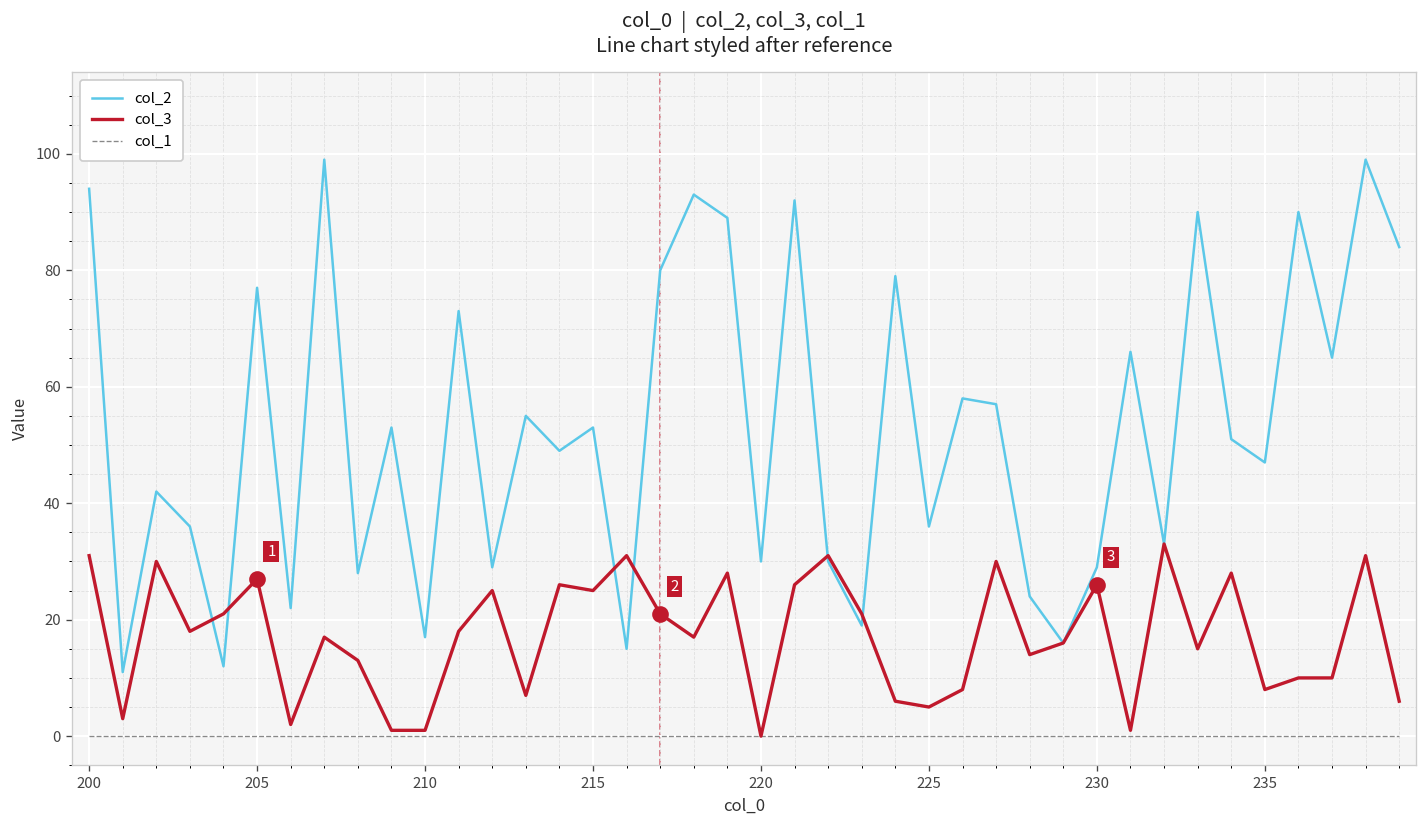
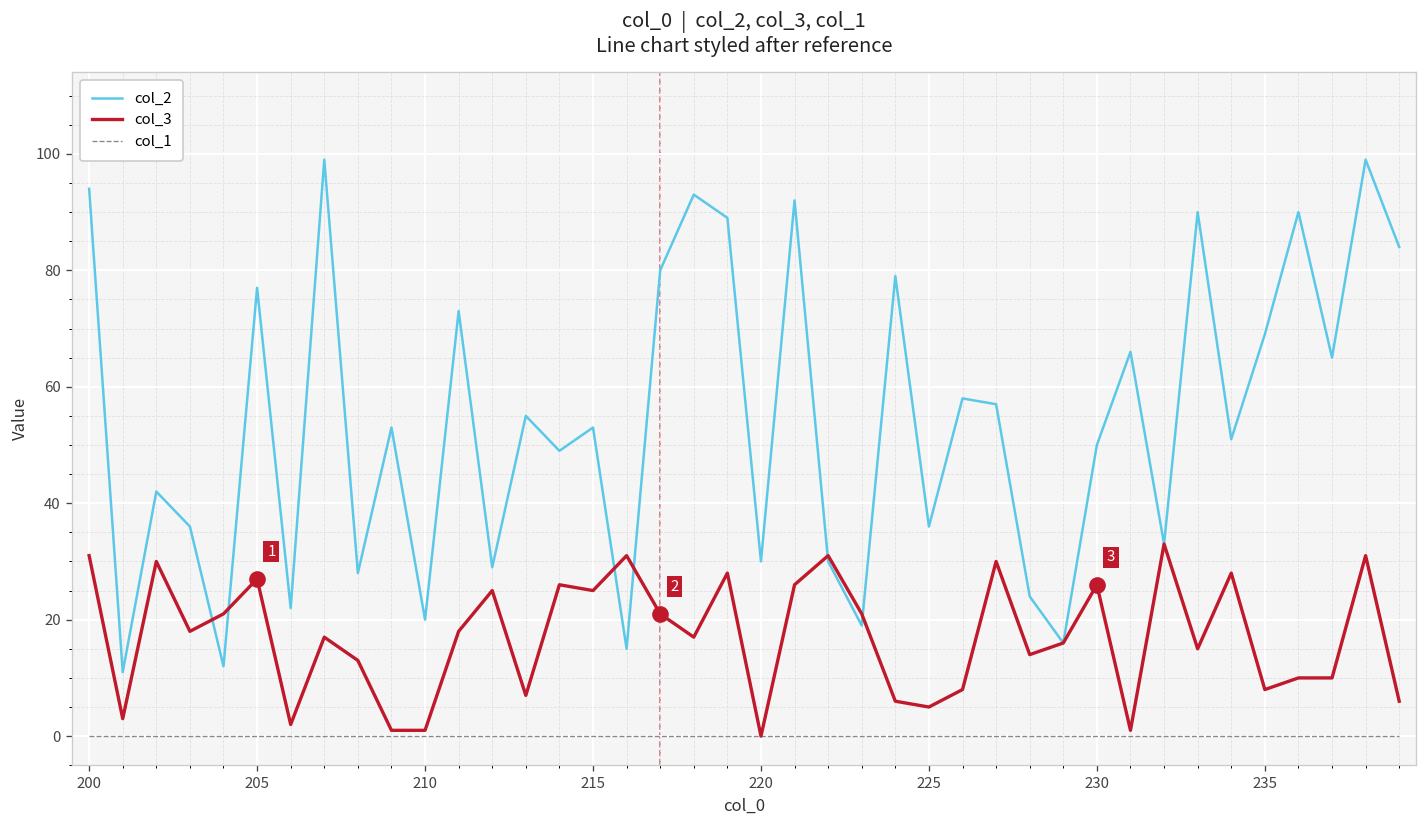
  {
    "col_2": {
      "200": 94,
      "205": 77,
-     "210": 17,
+     "210": 20,
      "215": 53,
      "220": 30,
      "225": 36,
-     "230": 29,
-     "235": 47
+     "230": 50,
+     "235": 69
    },
    "col_1": {
      "200": 0,
      "205": 0,
      "210": 0,
      "215": 0,
      "225": 0,
      "230": 0,
      "235": 0
    }
  }
